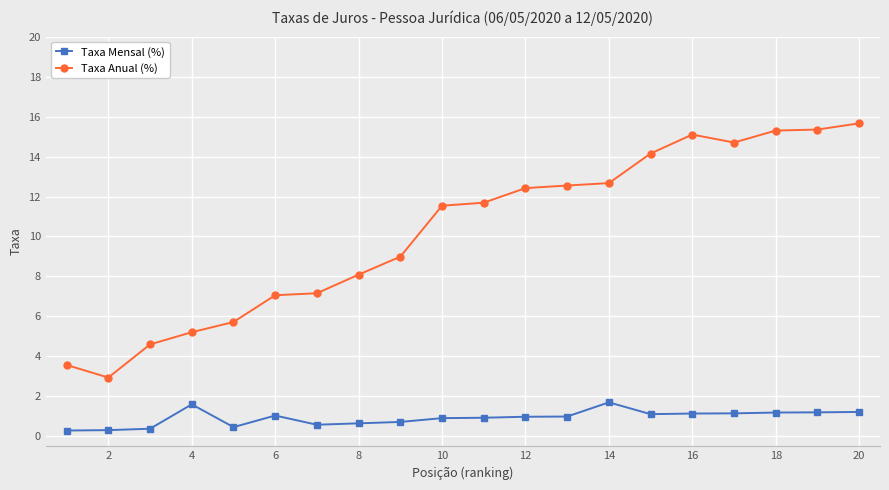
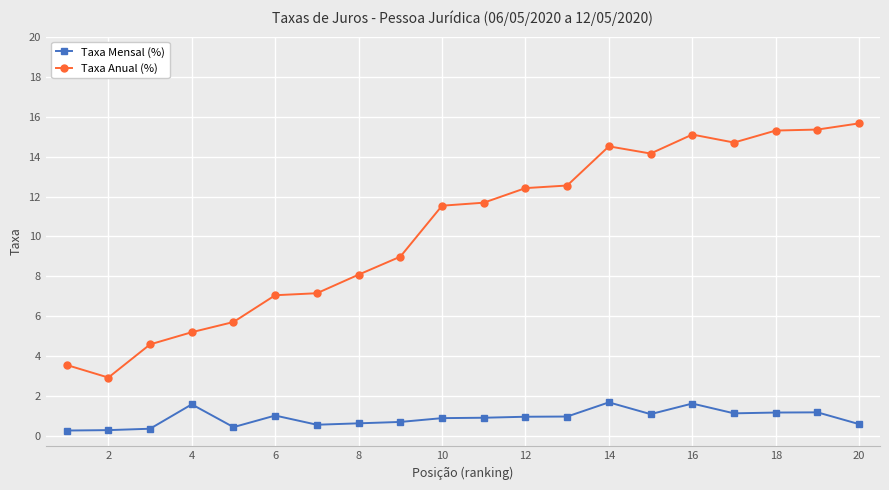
  {
    "Taxa Mensal (%)": {
      "2": 0.3,
      "4": 1.6,
      "6": 1.0,
      "8": 0.7,
      "10": 0.9,
      "12": 1.0,
      "14": 1.7,
-     "16": 1.1,
+     "16": 1.6,
      "18": 1.2,
-     "20": 1.2
+     "20": 0.6
    },
    "Taxa Anual (%)": {
      "2": 2.9,
      "4": 5.2,
      "6": 7.1,
      "8": 8.1,
      "10": 11.5,
      "12": 12.4,
-     "14": 12.7,
+     "14": 14.5,
      "16": 15.1,
      "18": 15.3,
      "20": 15.7
    }
  }
